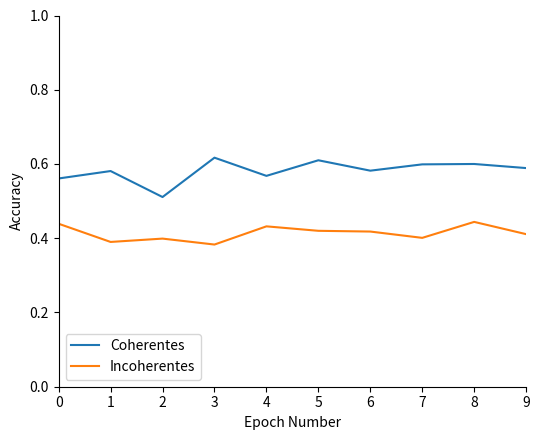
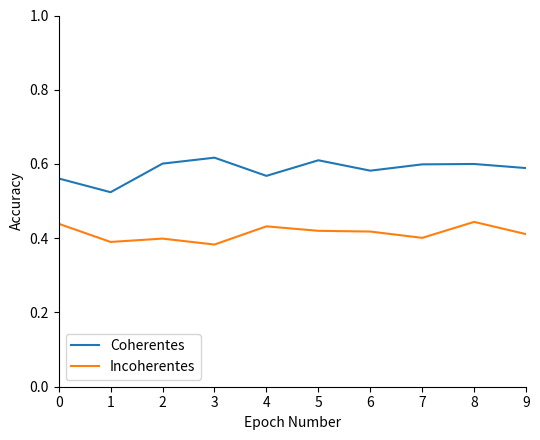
  {
    "Coherentes": {
      "0": 0.56,
-     "1": 0.58,
-     "2": 0.51,
+     "1": 0.52,
+     "2": 0.60,
      "3": 0.62,
      "4": 0.57,
      "5": 0.61,
      "6": 0.58,
      "7": 0.60,
      "8": 0.60,
      "9": 0.59
    },
    "Incoherentes": {
      "0": 0.44,
      "1": 0.39,
      "2": 0.40,
      "3": 0.38,
      "4": 0.43,
      "5": 0.42,
      "6": 0.42,
      "7": 0.40,
      "8": 0.44,
      "9": 0.41
    }
  }
